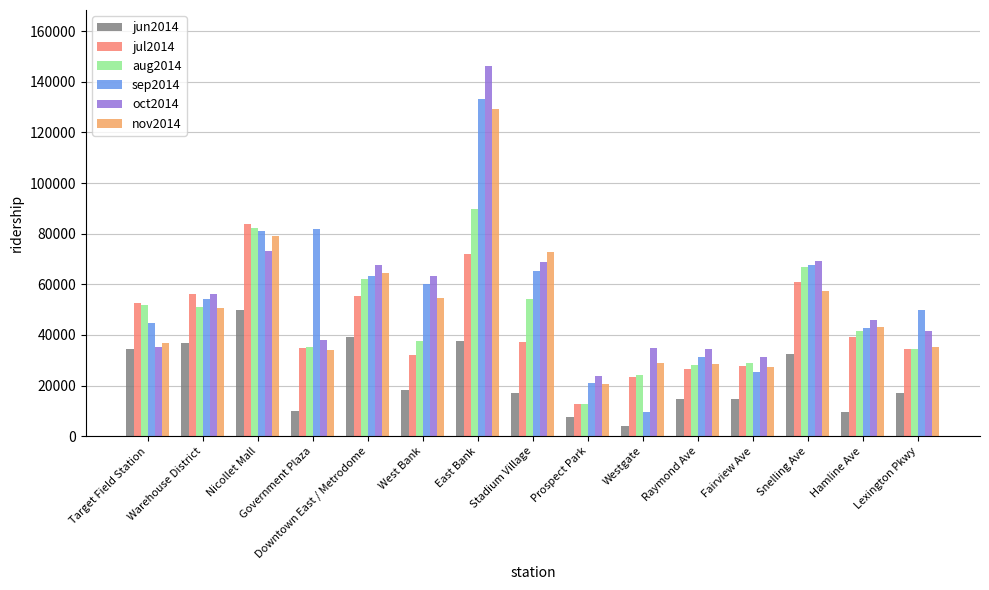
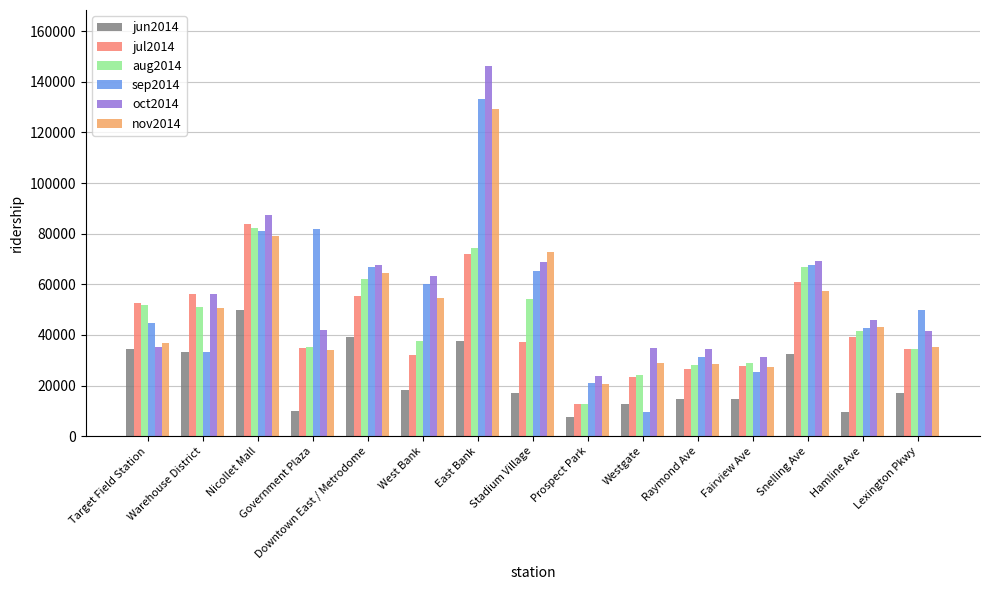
  {
    "jun2014": {
      "Target Field Station": 34000,
-     "Warehouse District": 37000,
+     "Warehouse District": 33000,
      "Nicollet Mall": 50000,
      "Government Plaza": 10000,
      "Downtown East / Metrodome": 39000,
      "West Bank": 18000,
      "East Bank": 38000,
      "Stadium Village": 17000,
      "Prospect Park": 8000,
-     "Westgate": 4000,
+     "Westgate": 13000,
      "Raymond Ave": 15000,
      "Fairview Ave": 15000,
      "Snelling Ave": 33000,
      "Hamline Ave": 9000,
      "Lexington Pkwy": 17000
    },
    "aug2014": {
      "Target Field Station": 52000,
      "Warehouse District": 51000,
      "Nicollet Mall": 82000,
      "Government Plaza": 35000,
      "Downtown East / Metrodome": 62000,
      "West Bank": 38000,
-     "East Bank": 90000,
+     "East Bank": 75000,
      "Stadium Village": 54000,
      "Prospect Park": 13000,
      "Westgate": 24000,
      "Raymond Ave": 28000,
      "Fairview Ave": 29000,
      "Snelling Ave": 67000,
      "Hamline Ave": 42000,
      "Lexington Pkwy": 34000
    },
    "sep2014": {
      "Target Field Station": 45000,
-     "Warehouse District": 54000,
+     "Warehouse District": 33000,
      "Nicollet Mall": 81000,
      "Government Plaza": 82000,
-     "Downtown East / Metrodome": 63000,
+     "Downtown East / Metrodome": 67000,
      "West Bank": 60000,
      "East Bank": 133000,
      "Stadium Village": 65000,
      "Prospect Park": 21000,
      "Westgate": 10000,
      "Raymond Ave": 31000,
      "Fairview Ave": 25000,
      "Snelling Ave": 68000,
      "Hamline Ave": 43000,
      "Lexington Pkwy": 50000
    },
    "oct2014": {
      "Target Field Station": 35000,
      "Warehouse District": 56000,
-     "Nicollet Mall": 73000,
-     "Government Plaza": 38000,
+     "Nicollet Mall": 87000,
+     "Government Plaza": 42000,
      "Downtown East / Metrodome": 68000,
      "West Bank": 63000,
      "East Bank": 146000,
      "Stadium Village": 69000,
      "Prospect Park": 24000,
      "Westgate": 35000,
      "Raymond Ave": 35000,
      "Fairview Ave": 31000,
      "Snelling Ave": 69000,
      "Hamline Ave": 46000,
      "Lexington Pkwy": 42000
    }
  }
